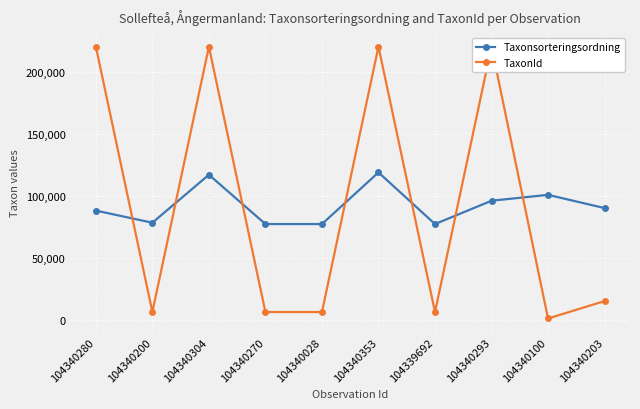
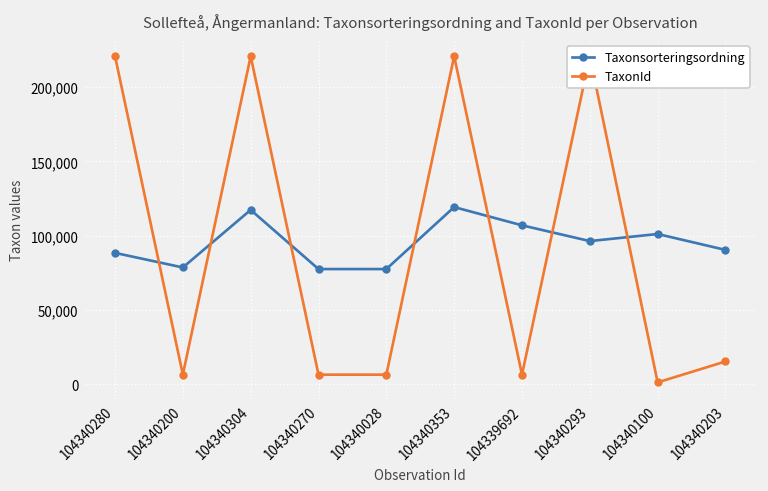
  {
    "Taxonsorteringsordning": {
      "104340280": "88,000",
      "104340200": "79,000",
      "104340304": "117,000",
      "104340270": "78,000",
      "104340028": "78,000",
      "104340353": "119,000",
-     "104339692": "78,000",
+     "104339692": "107,000",
      "104340293": "96,000",
      "104340100": "101,000",
      "104340203": "90,000"
    },
    "TaxonId": {
      "104340280": "221,000",
      "104340200": "6,000",
      "104340304": "221,000",
      "104340270": "6,000",
      "104340028": "6,000",
      "104340353": "221,000",
      "104339692": "6,000",
      "104340100": "1,000",
      "104340203": "15,000"
    }
  }
